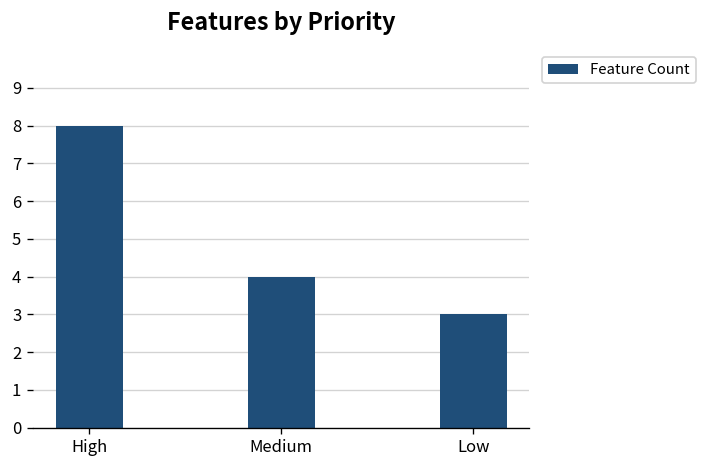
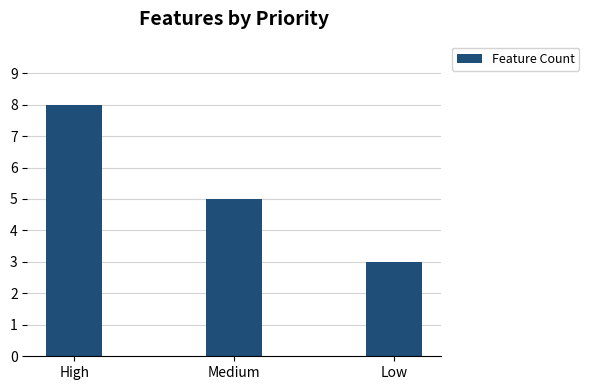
  {
    "High": 8,
-   "Medium": 4,
+   "Medium": 5,
    "Low": 3
  }
